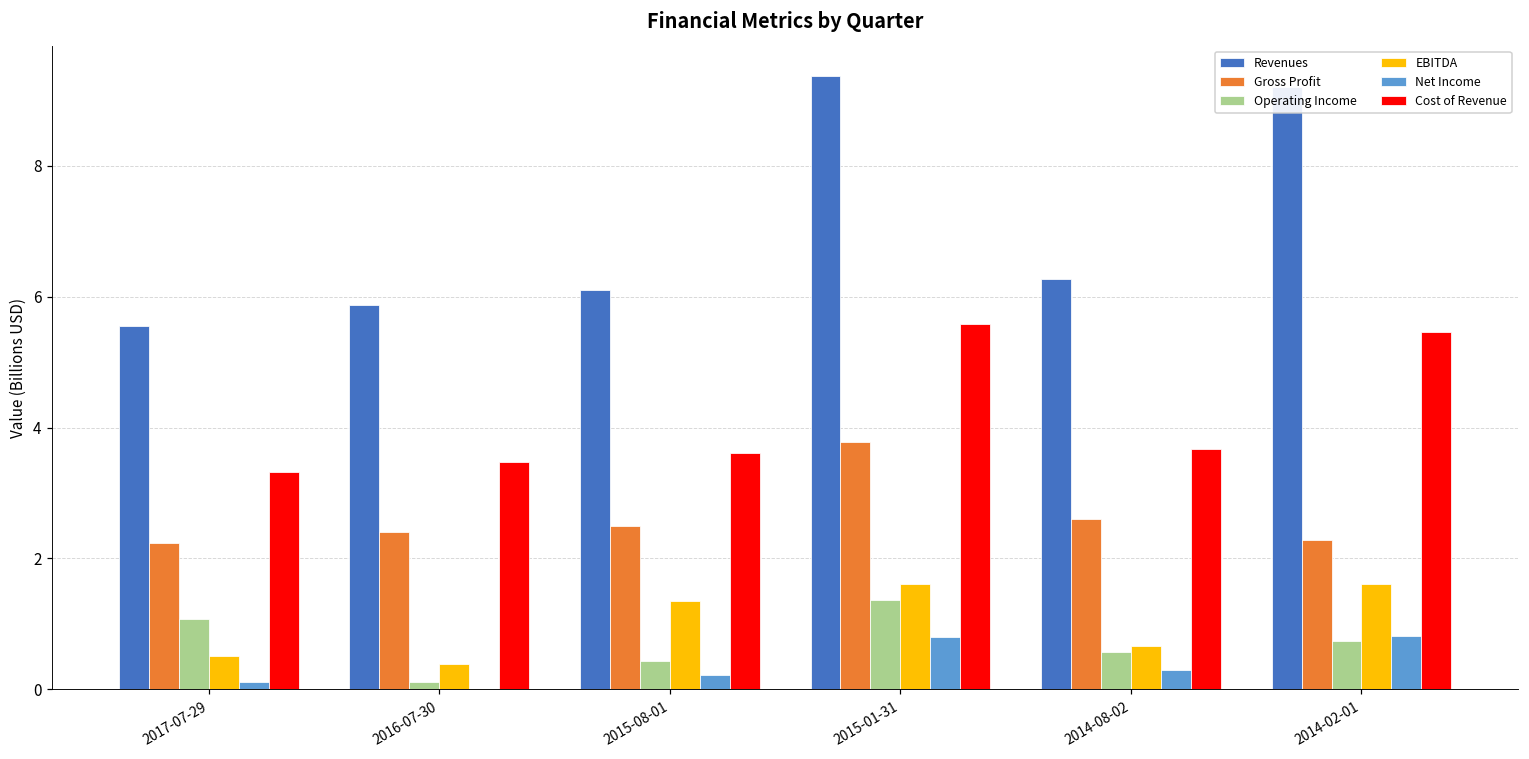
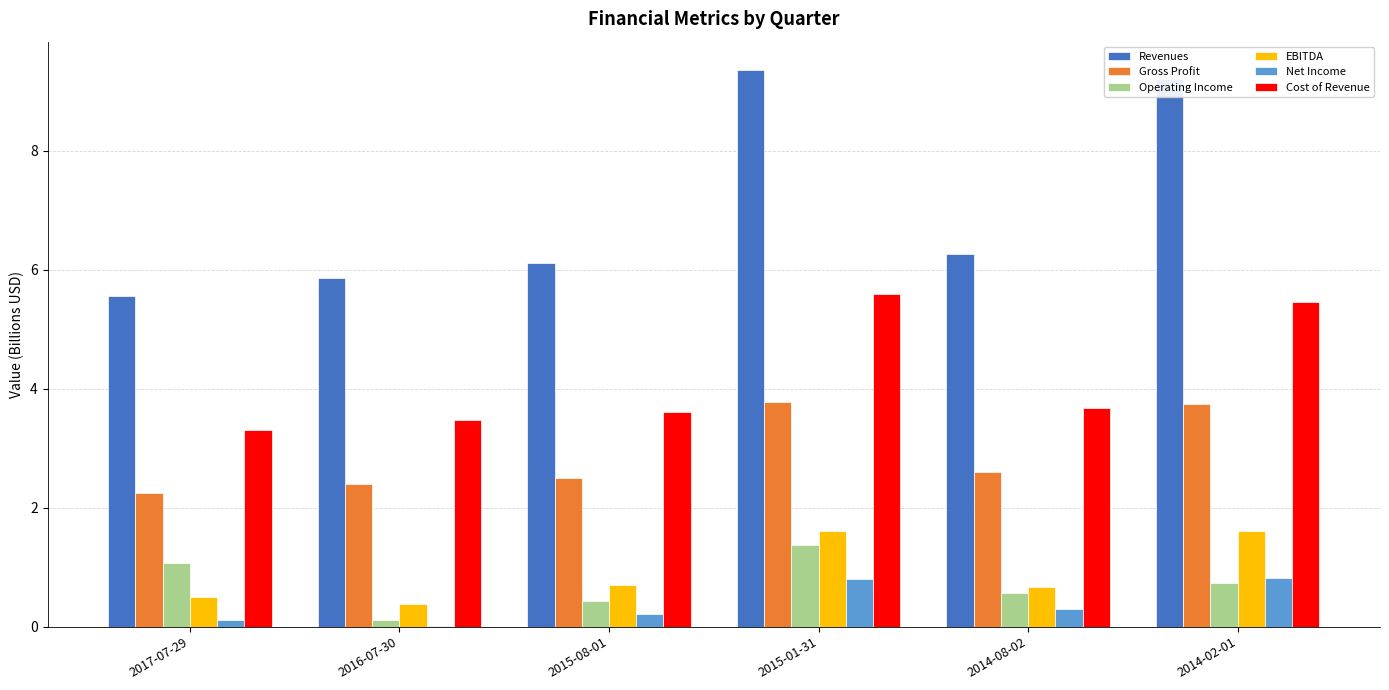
  {
    "Gross Profit": {
      "2017-07-29": 2.2,
      "2016-07-30": 2.4,
      "2015-08-01": 2.5,
      "2015-01-31": 3.8,
      "2014-08-02": 2.6,
-     "2014-02-01": 2.3
+     "2014-02-01": 3.7
    },
    "Operating Income": {
      "2017-07-29": 1.1,
      "2016-07-30": 0.1,
      "2015-08-01": 0.4,
      "2015-01-31": 1.4,
      "2014-08-02": 0.6,
      "2014-02-01": 0.7
    },
    "EBITDA": {
      "2017-07-29": 0.5,
      "2016-07-30": 0.4,
-     "2015-08-01": 1.3,
+     "2015-08-01": 0.7,
      "2015-01-31": 1.6,
      "2014-08-02": 0.7,
      "2014-02-01": 1.6
    },
    "Cost of Revenue": {
      "2017-07-29": 3.3,
      "2016-07-30": 3.5,
      "2015-08-01": 3.6,
      "2015-01-31": 5.6,
      "2014-08-02": 3.7,
      "2014-02-01": 5.5
    }
  }
